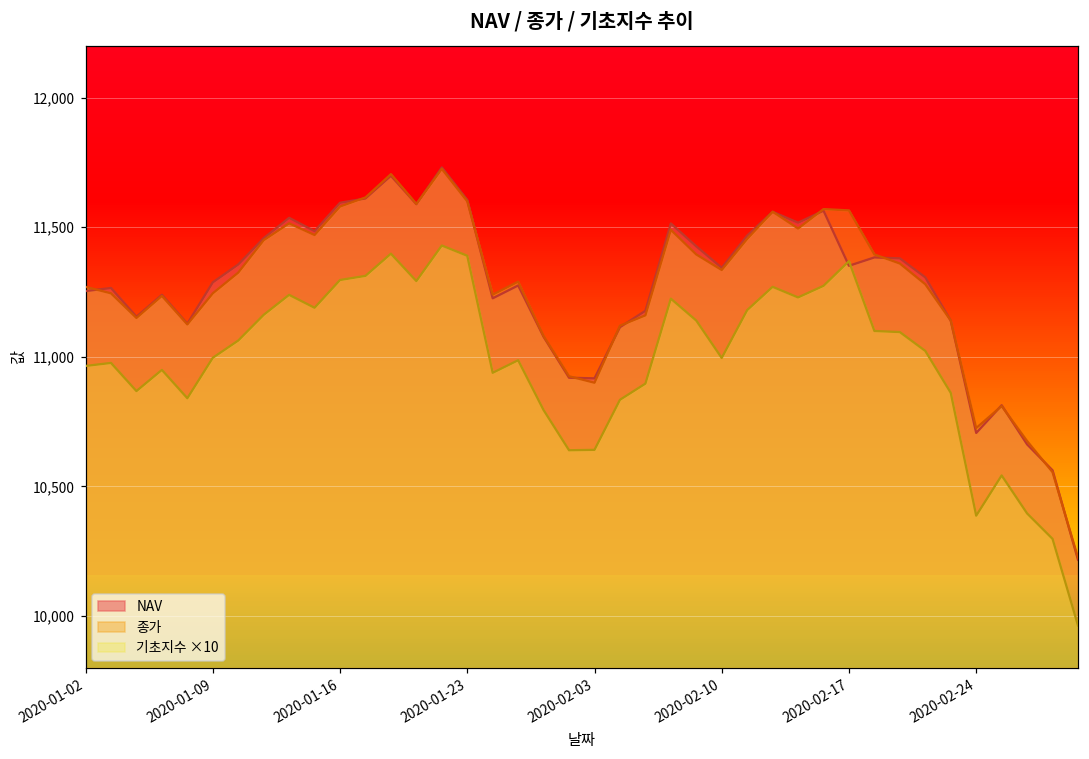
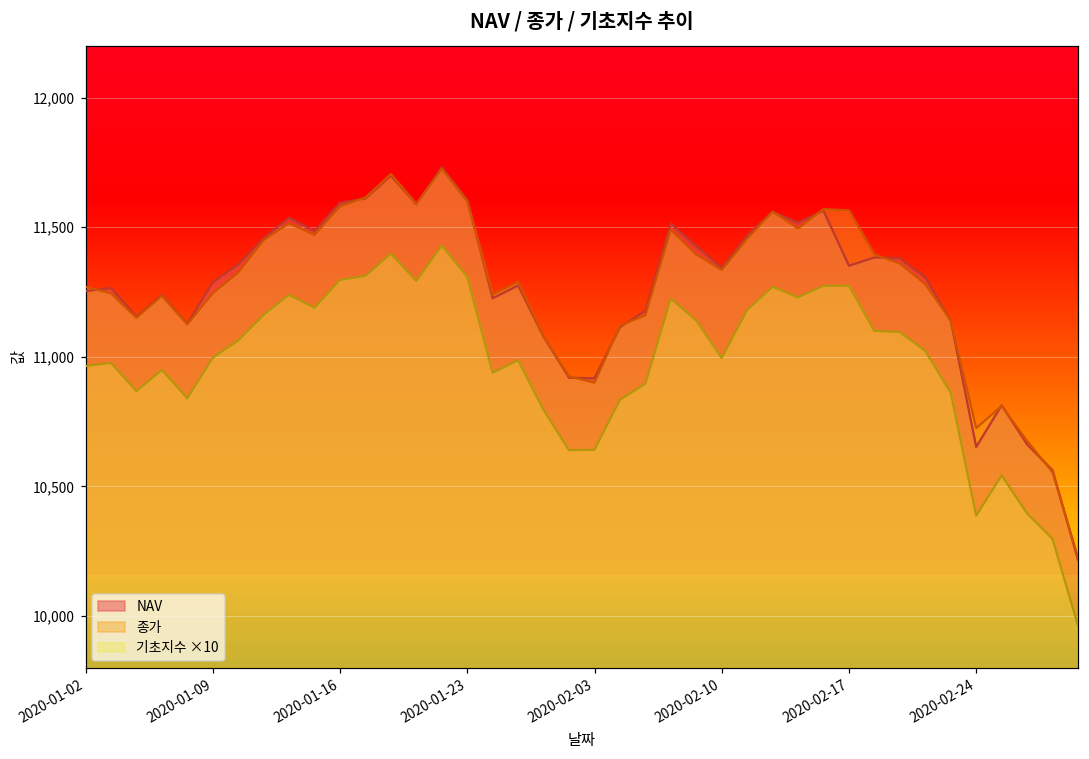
  {
    "NAV": {
      "2020-01-02": "11,250",
      "2020-01-09": "11,290",
      "2020-01-16": "11,590",
      "2020-02-03": "10,920",
      "2020-02-17": "11,350",
-     "2020-02-24": "10,710"
+     "2020-02-24": "10,650"
    },
    "종가": {
      "2020-01-02": "11,270",
      "2020-01-09": "11,250",
      "2020-01-16": "11,580",
      "2020-02-03": "10,900",
      "2020-02-17": "11,570",
      "2020-02-24": "10,730"
    },
    "기초지수 ×10": {
      "2020-01-02": "10,960",
      "2020-01-09": "11,000",
      "2020-01-16": "11,300",
-     "2020-01-23": "11,390",
+     "2020-01-23": "11,310",
      "2020-02-03": "10,640",
      "2020-02-10": "11,000",
-     "2020-02-17": "11,370",
+     "2020-02-17": "11,270",
      "2020-02-24": "10,390"
    }
  }
